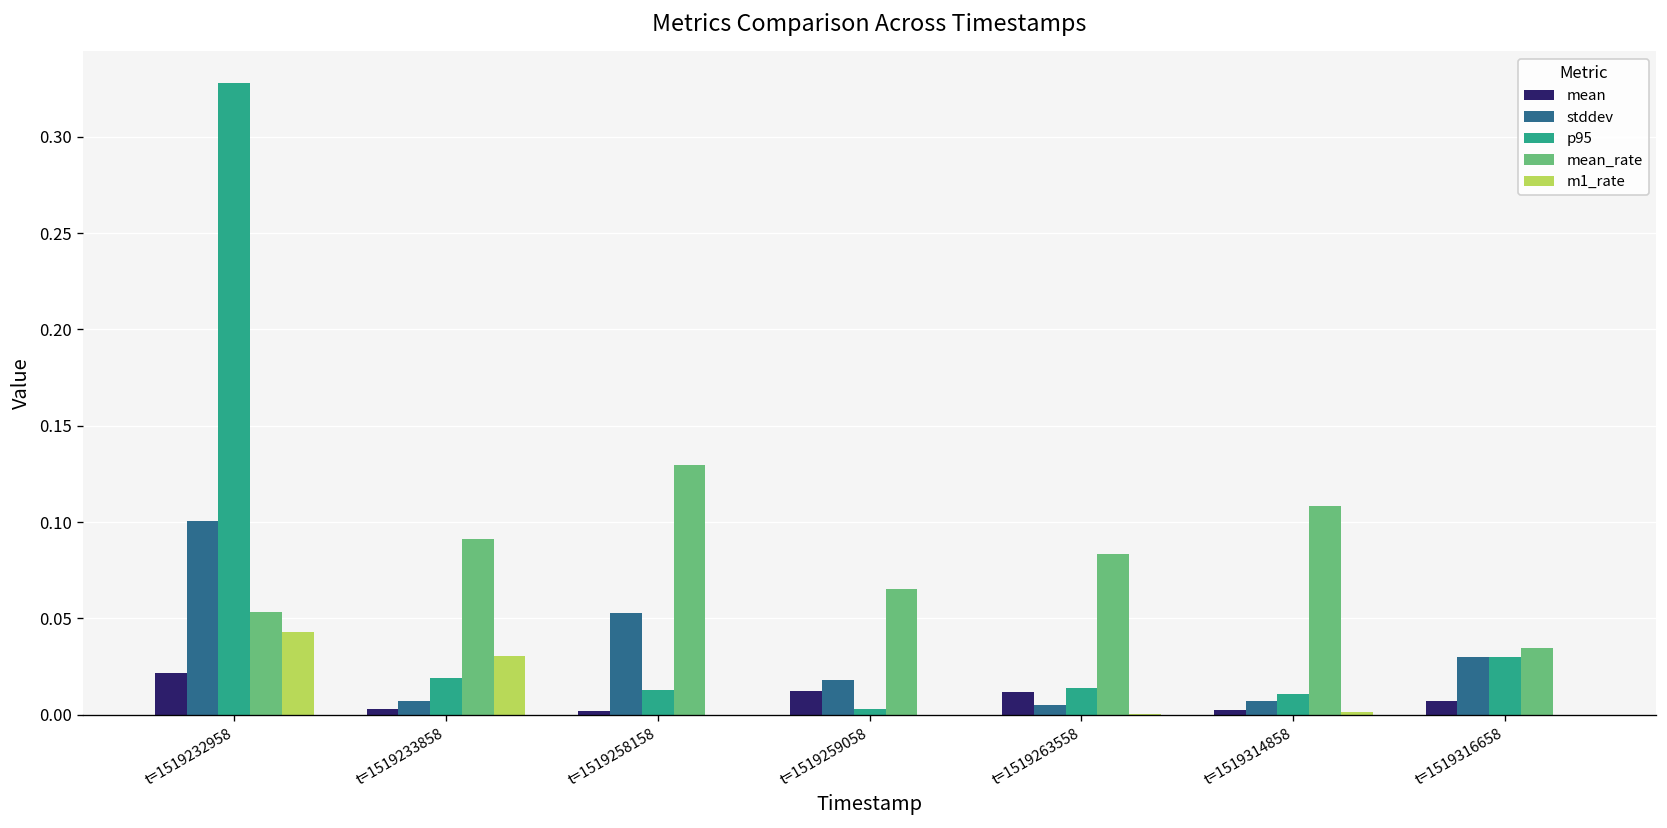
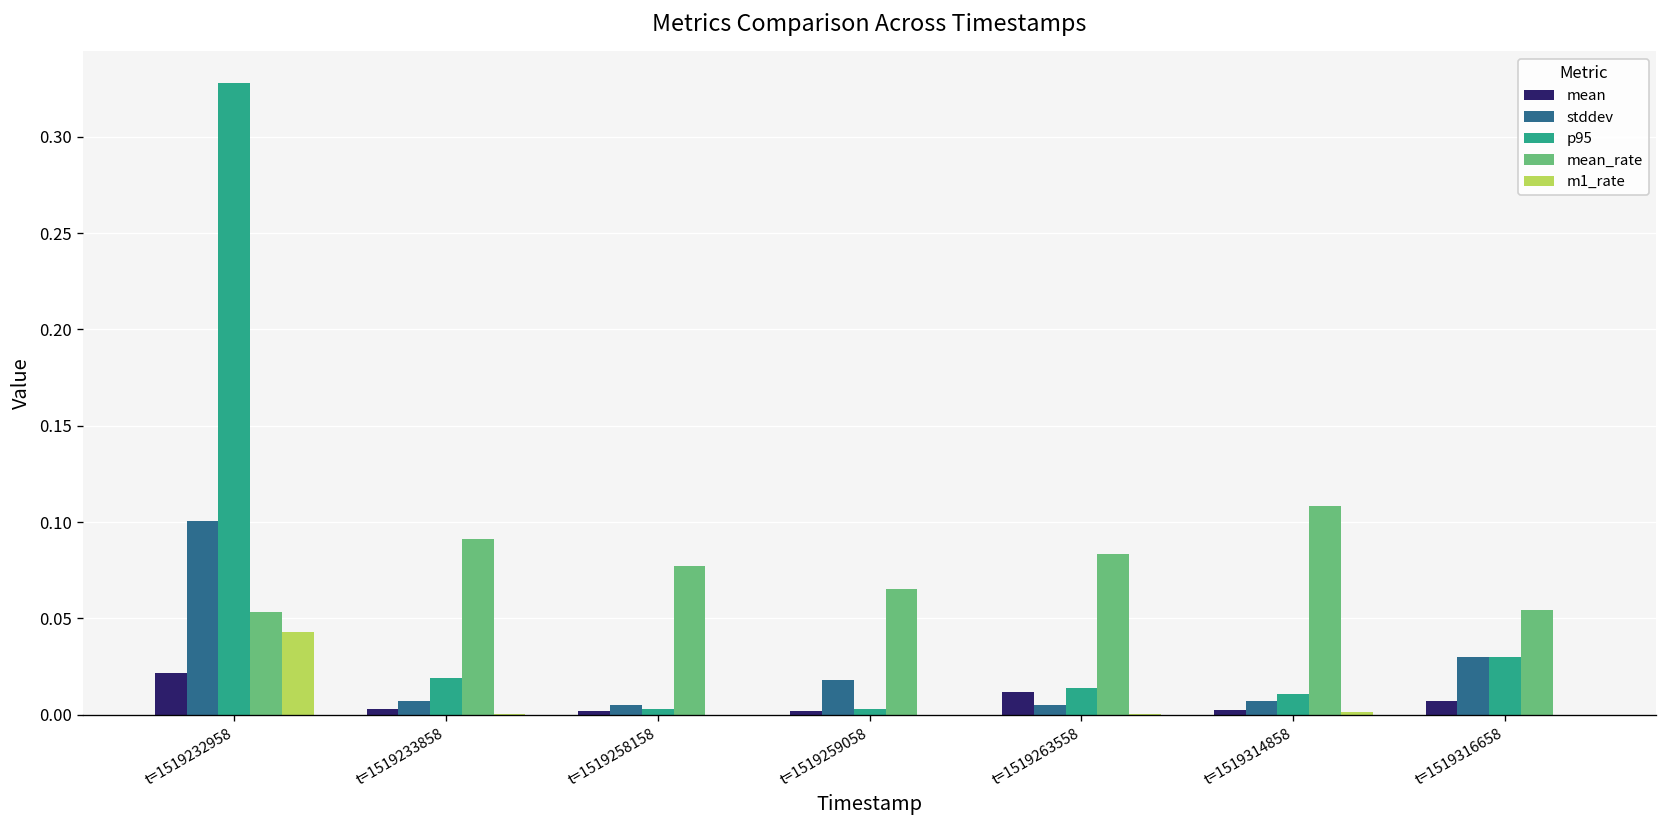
  {
    "mean": {
      "t=1519232958": 0.022,
      "t=1519233858": 0.003,
      "t=1519258158": 0.002,
-     "t=1519259058": 0.012,
+     "t=1519259058": 0.002,
      "t=1519263558": 0.012,
      "t=1519314858": 0.002,
      "t=1519316658": 0.007
    },
    "stddev": {
      "t=1519232958": 0.101,
      "t=1519233858": 0.007,
-     "t=1519258158": 0.053,
+     "t=1519258158": 0.005,
      "t=1519259058": 0.018,
      "t=1519263558": 0.005,
      "t=1519314858": 0.007,
      "t=1519316658": 0.030
    },
    "p95": {
      "t=1519232958": 0.328,
      "t=1519233858": 0.019,
-     "t=1519258158": 0.013,
+     "t=1519258158": 0.003,
      "t=1519259058": 0.003,
      "t=1519263558": 0.014,
      "t=1519314858": 0.011,
      "t=1519316658": 0.030
    },
    "mean_rate": {
      "t=1519232958": 0.054,
      "t=1519233858": 0.091,
-     "t=1519258158": 0.130,
+     "t=1519258158": 0.077,
      "t=1519259058": 0.065,
      "t=1519263558": 0.083,
      "t=1519314858": 0.108,
-     "t=1519316658": 0.034
+     "t=1519316658": 0.054
    },
    "m1_rate": {
      "t=1519232958": 0.043,
-     "t=1519233858": 0.031,
+     "t=1519233858": 0.000,
      "t=1519314858": 0.002
    }
  }
